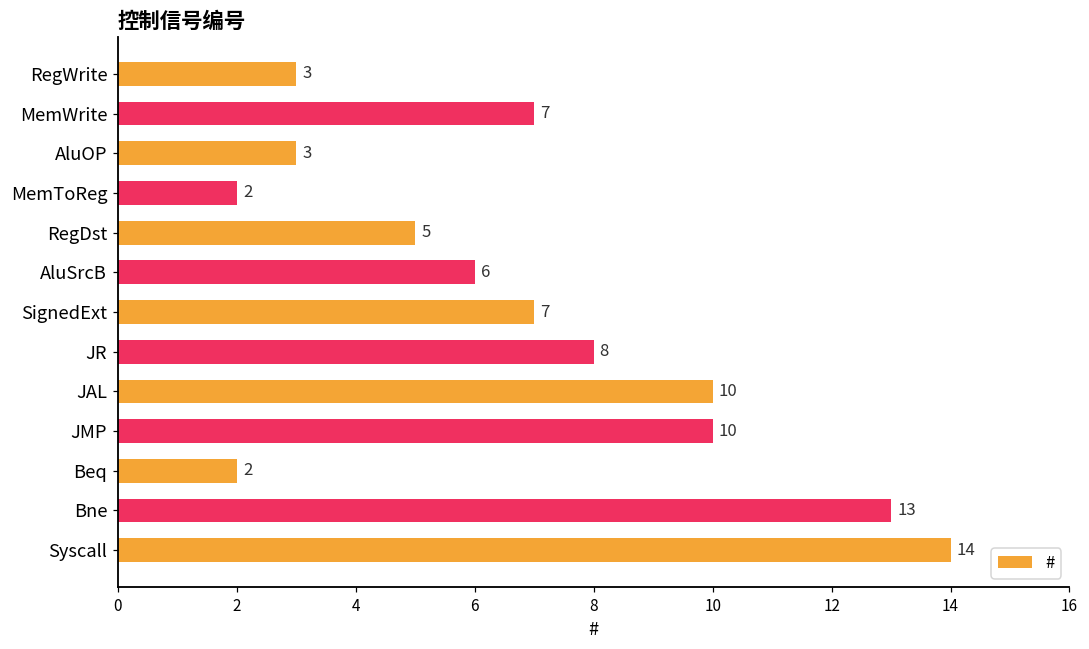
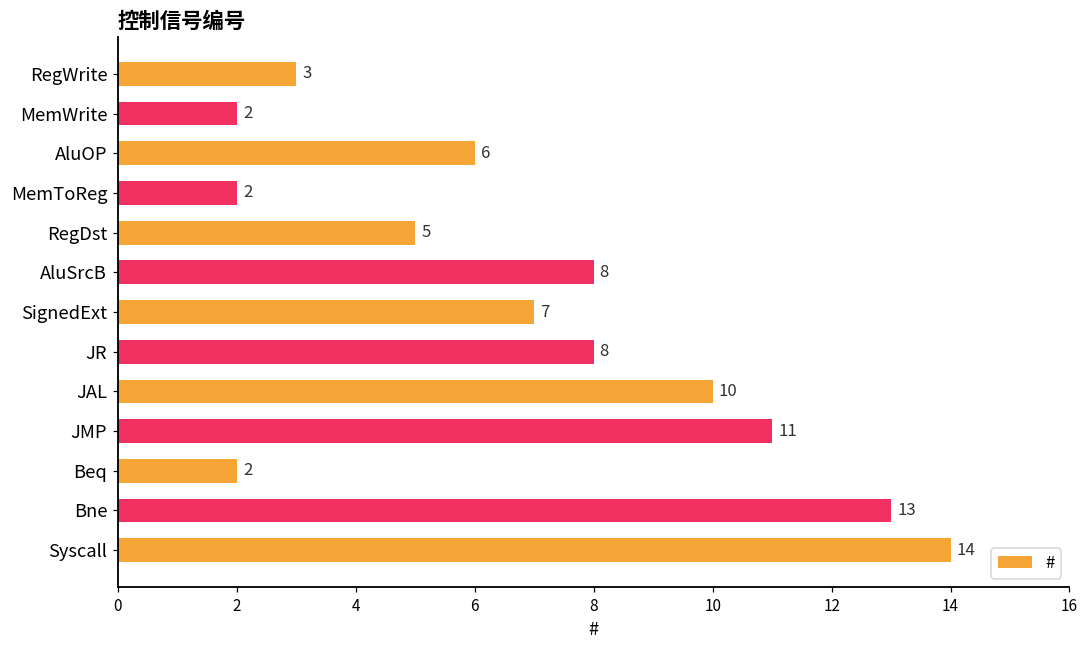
  {
    "RegWrite": 3,
-   "MemWrite": 7,
-   "AluOP": 3,
+   "MemWrite": 2,
+   "AluOP": 6,
    "MemToReg": 2,
    "RegDst": 5,
-   "AluSrcB": 6,
+   "AluSrcB": 8,
    "SignedExt": 7,
    "JR": 8,
    "JAL": 10,
-   "JMP": 10,
+   "JMP": 11,
    "Beq": 2,
    "Bne": 13,
    "Syscall": 14
  }
